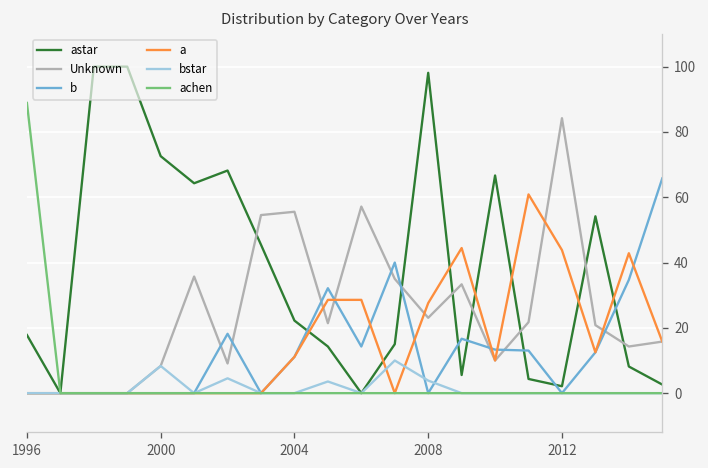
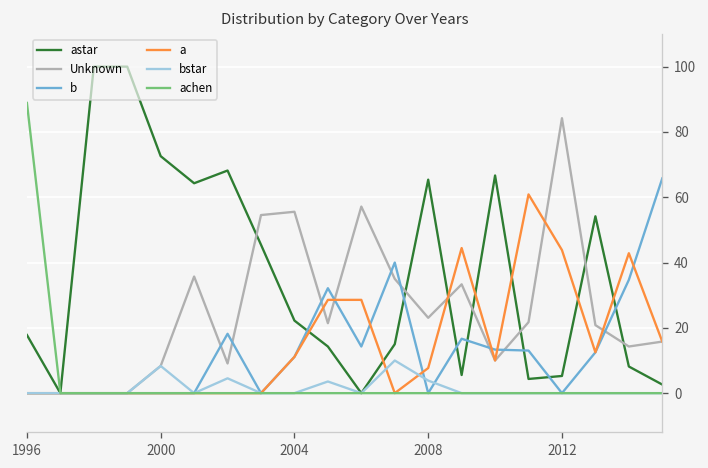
  {
    "astar": {
      "1996": 18,
      "2000": 73,
      "2004": 22,
-     "2008": 98,
-     "2012": 2
+     "2008": 65,
+     "2012": 5
    },
    "a": {
-     "2008": 28,
+     "2008": 8,
      "2012": 44
    },
    "achen": {
      "1996": 89
    }
  }
